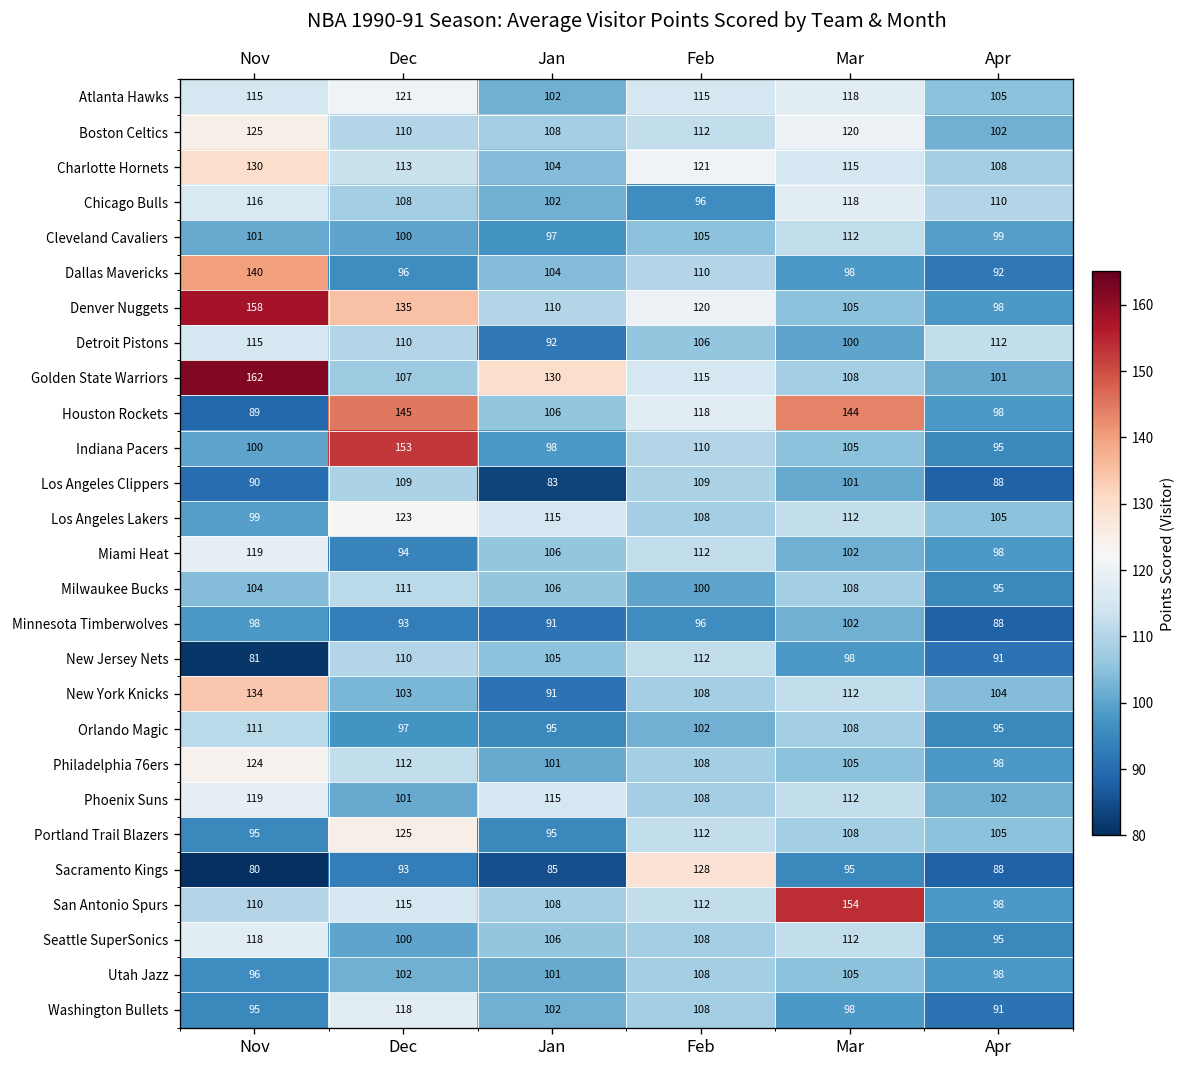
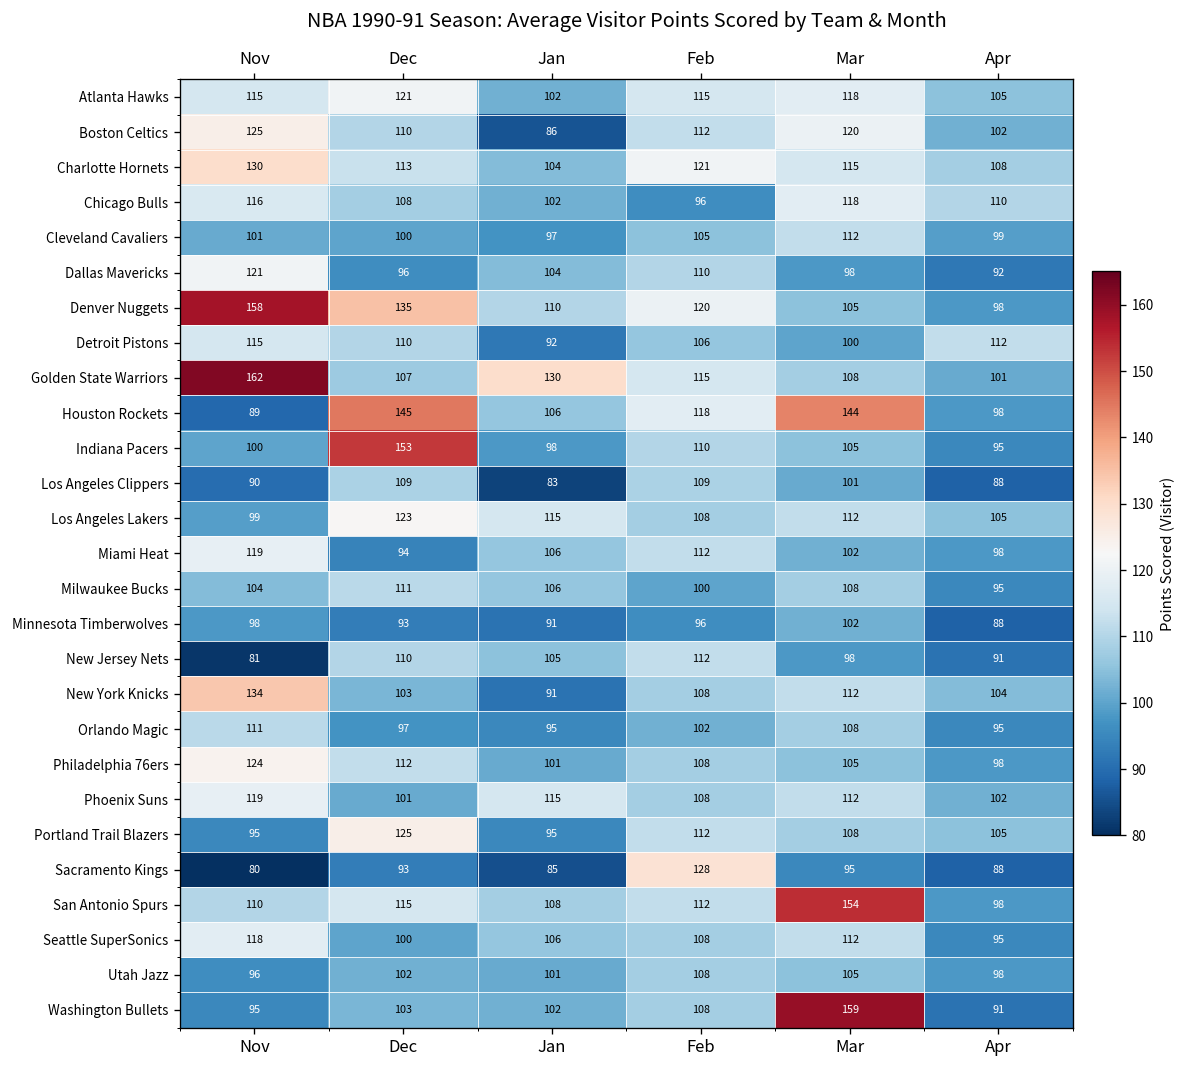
  {
    "Atlanta Hawks": {
      "Nov": 115,
      "Dec": 121,
      "Jan": 102,
      "Feb": 115,
      "Mar": 118,
      "Apr": 105
    },
    "Boston Celtics": {
      "Nov": 125,
      "Dec": 110,
-     "Jan": 108,
+     "Jan": 86,
      "Feb": 112,
      "Mar": 120,
      "Apr": 102
    },
    "Charlotte Hornets": {
      "Nov": 130,
      "Dec": 113,
      "Jan": 104,
      "Feb": 121,
      "Mar": 115,
      "Apr": 108
    },
    "Chicago Bulls": {
      "Nov": 116,
      "Dec": 108,
      "Jan": 102,
      "Feb": 96,
      "Mar": 118,
      "Apr": 110
    },
    "Cleveland Cavaliers": {
      "Nov": 101,
      "Dec": 100,
      "Jan": 97,
      "Feb": 105,
      "Mar": 112,
      "Apr": 99
    },
    "Dallas Mavericks": {
-     "Nov": 140,
+     "Nov": 121,
      "Dec": 96,
      "Jan": 104,
      "Feb": 110,
      "Mar": 98,
      "Apr": 92
    },
    "Denver Nuggets": {
      "Nov": 158,
      "Dec": 135,
      "Jan": 110,
      "Feb": 120,
      "Mar": 105,
      "Apr": 98
    },
    "Detroit Pistons": {
      "Nov": 115,
      "Dec": 110,
      "Jan": 92,
      "Feb": 106,
      "Mar": 100,
      "Apr": 112
    },
    "Golden State Warriors": {
      "Nov": 162,
      "Dec": 107,
      "Jan": 130,
      "Feb": 115,
      "Mar": 108,
      "Apr": 101
    },
    "Houston Rockets": {
      "Nov": 89,
      "Dec": 145,
      "Jan": 106,
      "Feb": 118,
      "Mar": 144,
      "Apr": 98
    },
    "Indiana Pacers": {
      "Nov": 100,
      "Dec": 153,
      "Jan": 98,
      "Feb": 110,
      "Mar": 105,
      "Apr": 95
    },
    "Los Angeles Clippers": {
      "Nov": 90,
      "Dec": 109,
      "Jan": 83,
      "Feb": 109,
      "Mar": 101,
      "Apr": 88
    },
    "Los Angeles Lakers": {
      "Nov": 99,
      "Dec": 123,
      "Jan": 115,
      "Feb": 108,
      "Mar": 112,
      "Apr": 105
    },
    "Miami Heat": {
      "Nov": 119,
      "Dec": 94,
      "Jan": 106,
      "Feb": 112,
      "Mar": 102,
      "Apr": 98
    },
    "Milwaukee Bucks": {
      "Nov": 104,
      "Dec": 111,
      "Jan": 106,
      "Feb": 100,
      "Mar": 108,
      "Apr": 95
    },
    "Minnesota Timberwolves": {
      "Nov": 98,
      "Dec": 93,
      "Jan": 91,
      "Feb": 96,
      "Mar": 102,
      "Apr": 88
    },
    "New Jersey Nets": {
      "Nov": 81,
      "Dec": 110,
      "Jan": 105,
      "Feb": 112,
      "Mar": 98,
      "Apr": 91
    },
    "New York Knicks": {
      "Nov": 134,
      "Dec": 103,
      "Jan": 91,
      "Feb": 108,
      "Mar": 112,
      "Apr": 104
    },
    "Orlando Magic": {
      "Nov": 111,
      "Dec": 97,
      "Jan": 95,
      "Feb": 102,
      "Mar": 108,
      "Apr": 95
    },
    "Philadelphia 76ers": {
      "Nov": 124,
      "Dec": 112,
      "Jan": 101,
      "Feb": 108,
      "Mar": 105,
      "Apr": 98
    },
    "Phoenix Suns": {
      "Nov": 119,
      "Dec": 101,
      "Jan": 115,
      "Feb": 108,
      "Mar": 112,
      "Apr": 102
    },
    "Portland Trail Blazers": {
      "Nov": 95,
      "Dec": 125,
      "Jan": 95,
      "Feb": 112,
      "Mar": 108,
      "Apr": 105
    },
    "Sacramento Kings": {
      "Nov": 80,
      "Dec": 93,
      "Jan": 85,
      "Feb": 128,
      "Mar": 95,
      "Apr": 88
    },
    "San Antonio Spurs": {
      "Nov": 110,
      "Dec": 115,
      "Jan": 108,
      "Feb": 112,
      "Mar": 154,
      "Apr": 98
    },
    "Seattle SuperSonics": {
      "Nov": 118,
      "Dec": 100,
      "Jan": 106,
      "Feb": 108,
      "Mar": 112,
      "Apr": 95
    },
    "Utah Jazz": {
      "Nov": 96,
      "Dec": 102,
      "Jan": 101,
      "Feb": 108,
      "Mar": 105,
      "Apr": 98
    },
    "Washington Bullets": {
      "Nov": 95,
-     "Dec": 118,
+     "Dec": 103,
      "Jan": 102,
      "Feb": 108,
-     "Mar": 98,
+     "Mar": 159,
      "Apr": 91
    }
  }
